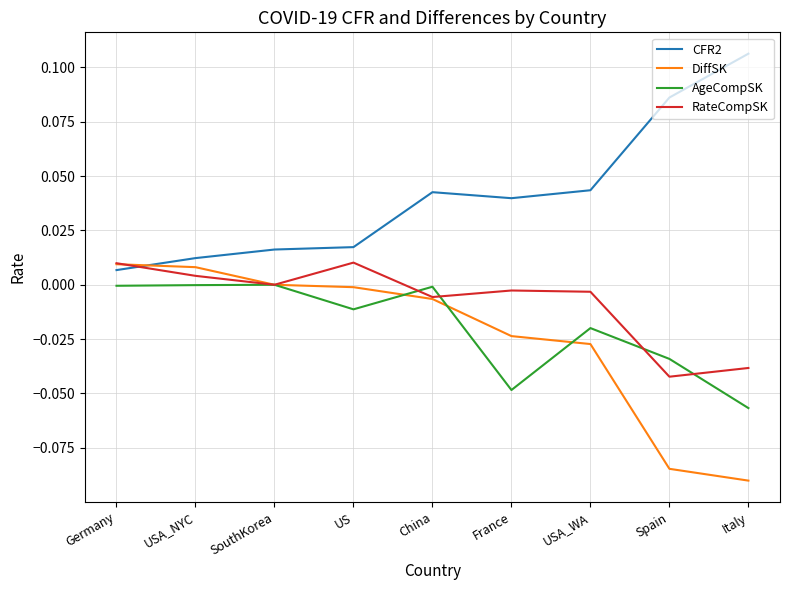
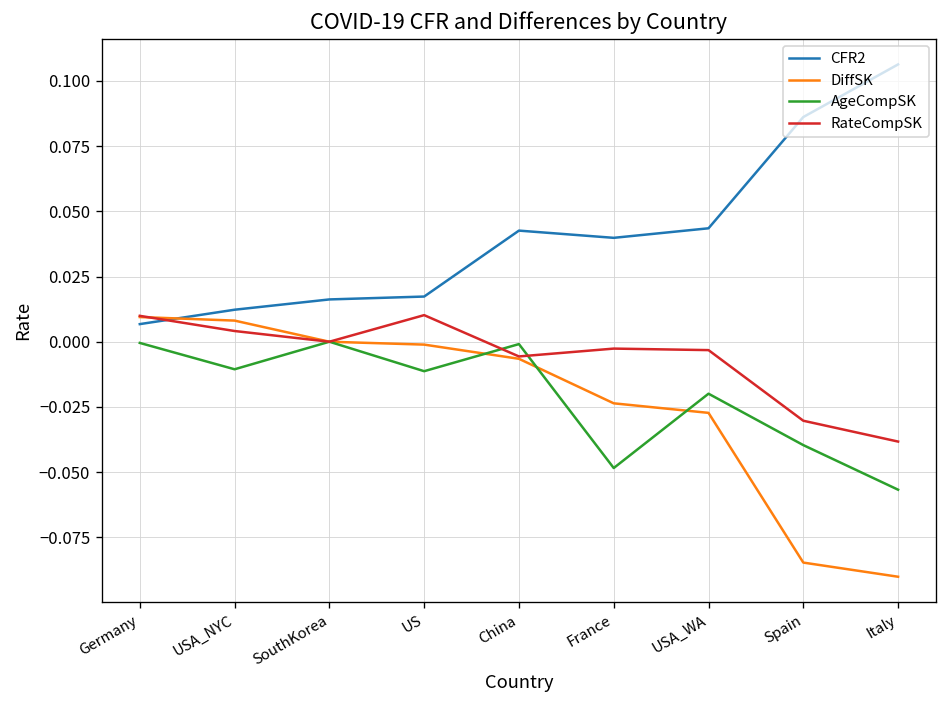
  {
    "CFR2": {
      "Germany": 0.007,
      "USA_NYC": 0.012,
      "SouthKorea": 0.016,
      "US": 0.017,
      "China": 0.043,
      "France": 0.040,
      "USA_WA": 0.043
    },
    "DiffSK": {
      "USA_NYC": 0.008,
      "US": -0.001,
      "France": -0.024,
      "USA_WA": -0.027,
      "Spain": -0.085,
      "Italy": -0.090
    },
    "AgeCompSK": {
      "Germany": 0.000,
-     "USA_NYC": 0.000,
+     "USA_NYC": -0.011,
      "US": -0.011,
      "China": -0.001,
      "France": -0.048,
      "USA_WA": -0.020,
-     "Spain": -0.034,
+     "Spain": -0.040,
      "Italy": -0.057
    },
    "RateCompSK": {
      "USA_NYC": 0.004,
      "US": 0.010,
      "France": -0.003,
      "USA_WA": -0.003,
-     "Spain": -0.042,
+     "Spain": -0.030,
      "Italy": -0.038
    }
  }
